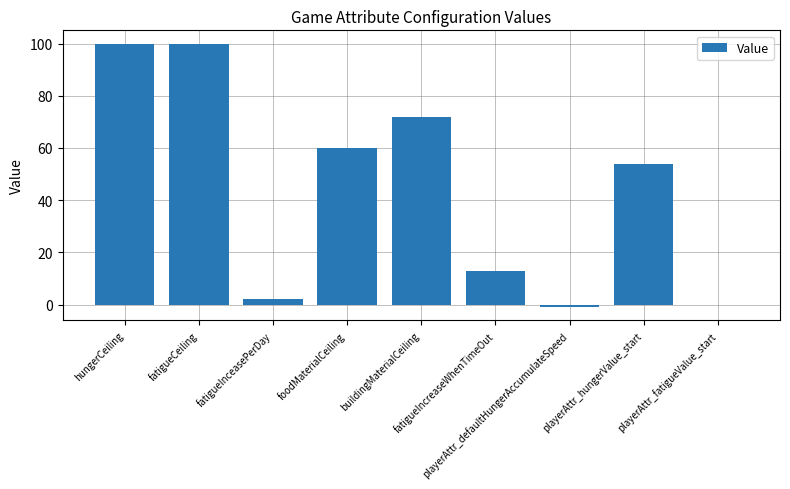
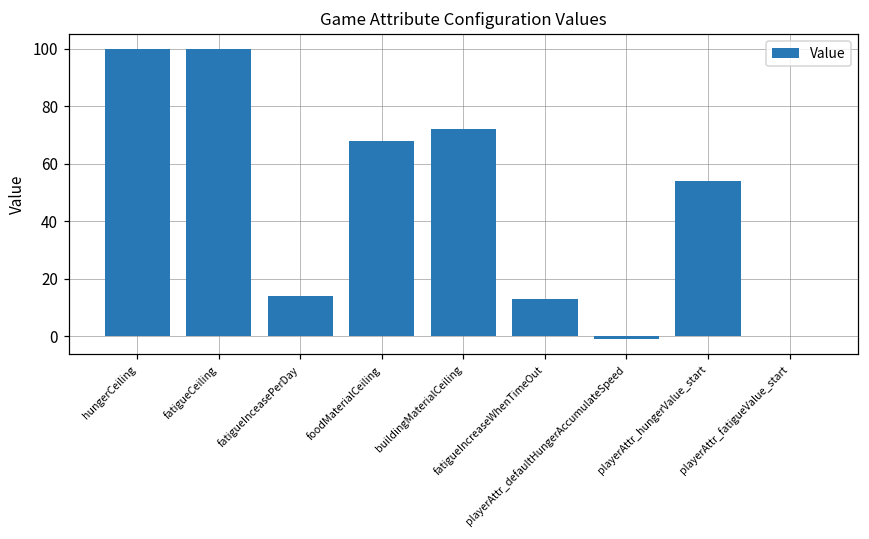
  {
    "hungerCeiling": 100,
    "fatigueCeiling": 100,
-   "fatigueInceasePerDay": 2,
-   "foodMaterialCeiling": 60,
+   "fatigueInceasePerDay": 14,
+   "foodMaterialCeiling": 68,
    "buildingMaterialCeiling": 72,
    "fatigueIncreaseWhenTimeOut": 13,
    "playerAttr_defaultHungerAccumulateSpeed": -1,
    "playerAttr_hungerValue_start": 54,
    "playerAttr_fatigueValue_start": 0
  }
